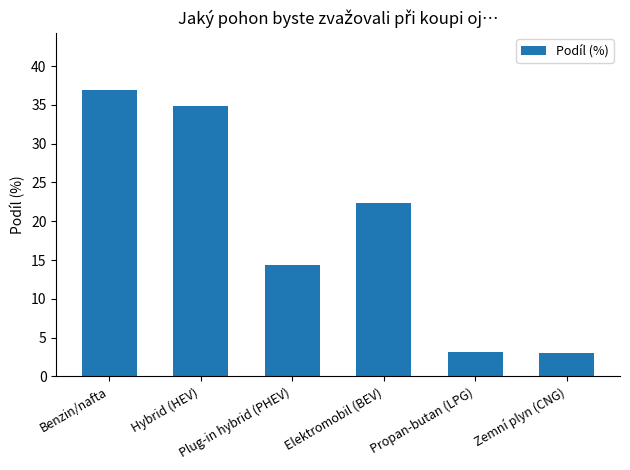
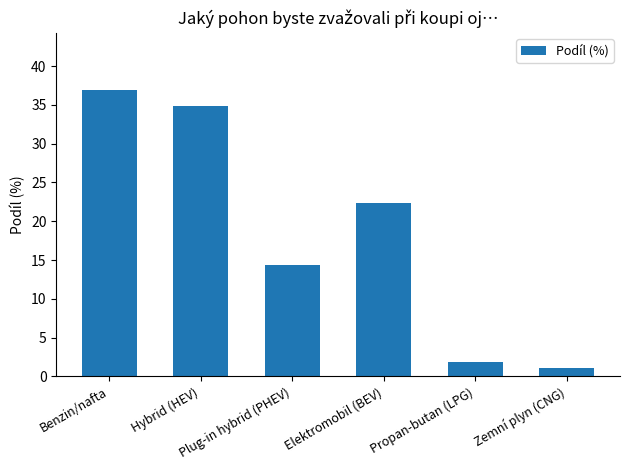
  {
    "Benzin/nafta": 37,
    "Hybrid (HEV)": 35,
    "Plug-in hybrid (PHEV)": 14,
    "Elektromobil (BEV)": 22,
-   "Propan-butan (LPG)": 3,
-   "Zemní plyn (CNG)": 3
+   "Propan-butan (LPG)": 2,
+   "Zemní plyn (CNG)": 1
  }
